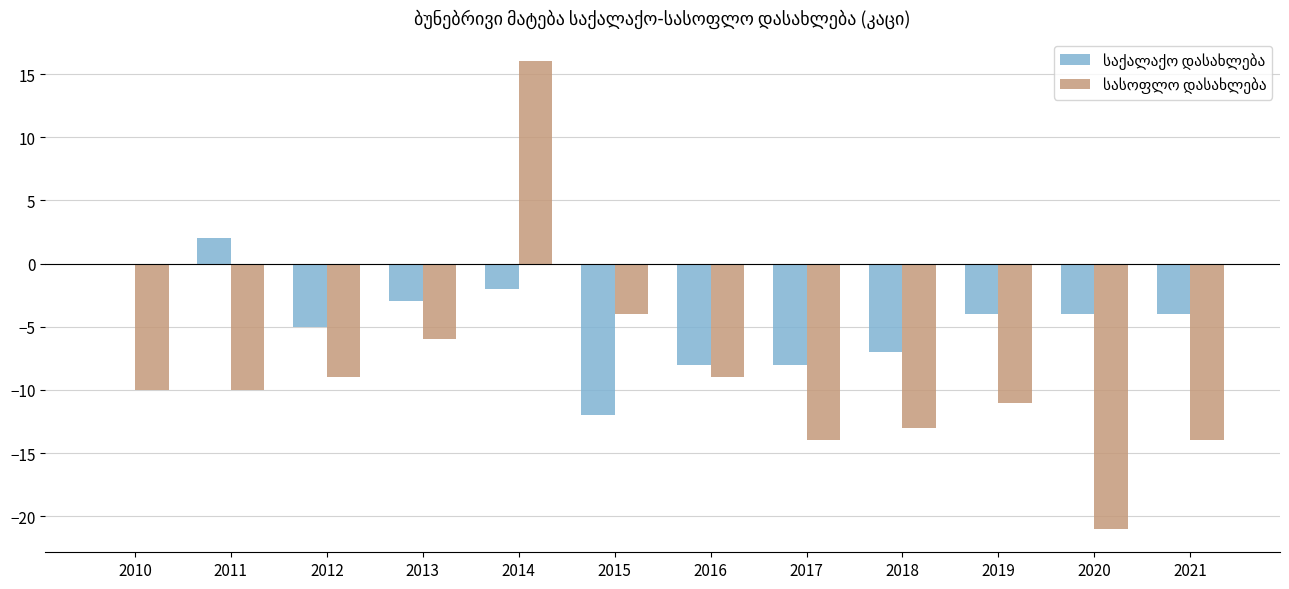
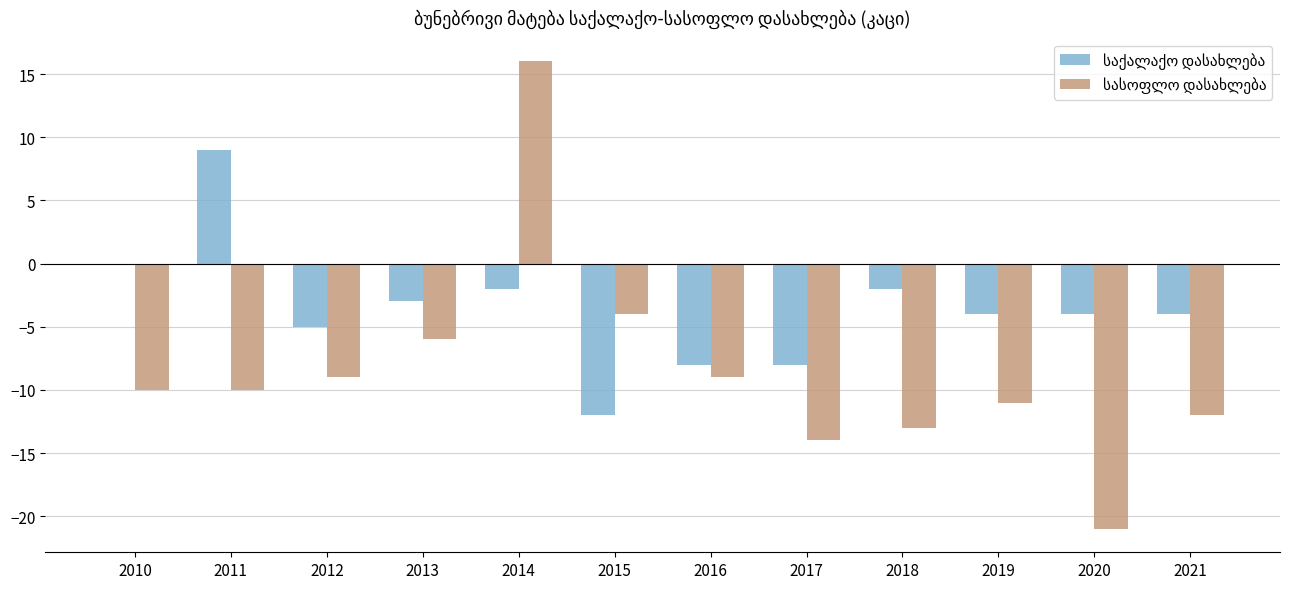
  {
    "საქალაქო დასახლება": {
      "2010": 0,
-     "2011": 2,
+     "2011": 9,
      "2012": -5,
      "2013": -3,
      "2014": -2,
      "2015": -12,
      "2016": -8,
      "2017": -8,
-     "2018": -7,
+     "2018": -2,
      "2019": -4,
      "2020": -4,
      "2021": -4
    },
    "სასოფლო დასახლება": {
      "2010": -10,
      "2011": -10,
      "2012": -9,
      "2013": -6,
      "2014": 16,
      "2015": -4,
      "2016": -9,
      "2017": -14,
      "2018": -13,
      "2019": -11,
      "2020": -21,
-     "2021": -14
+     "2021": -12
    }
  }
